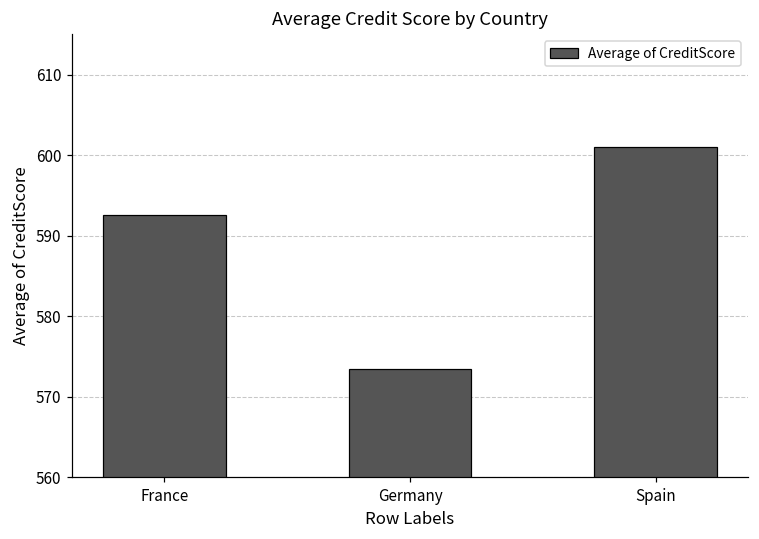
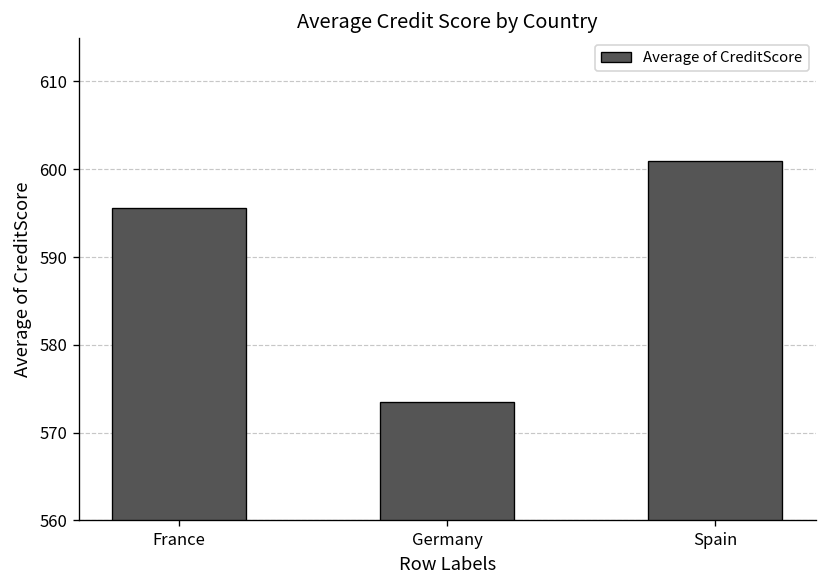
  {
-   "France": 593,
+   "France": 596,
    "Germany": 573,
    "Spain": 601
  }
